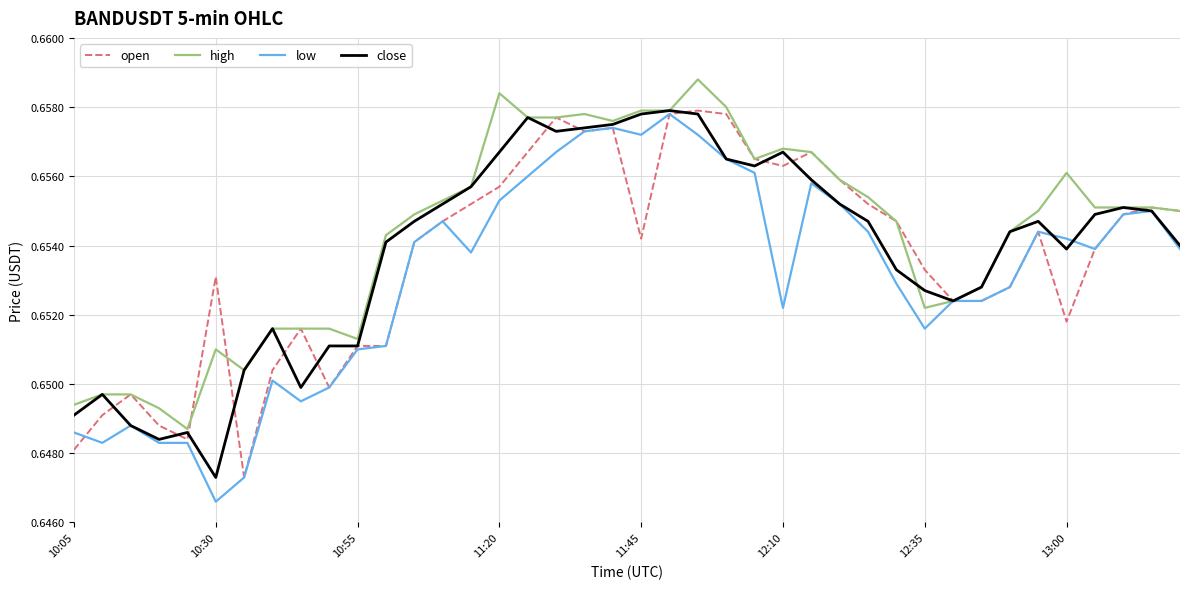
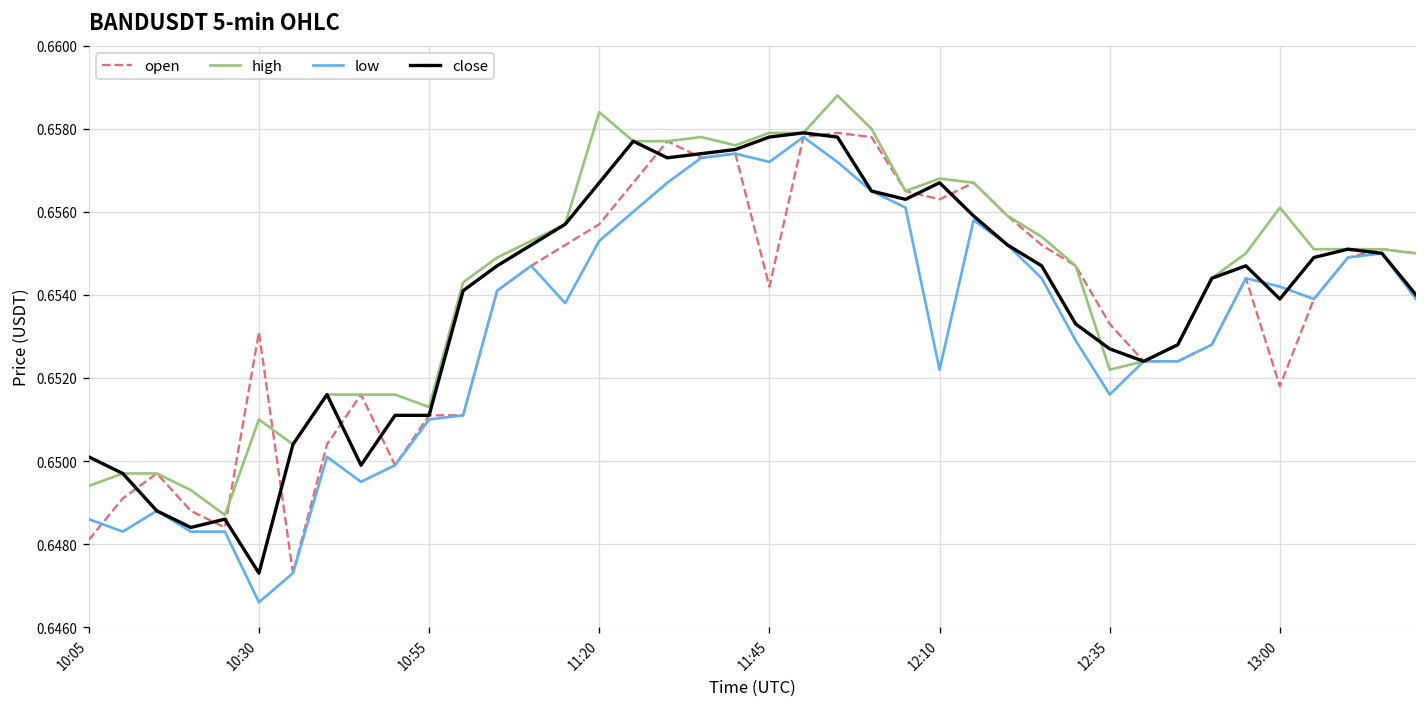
  {
    "open": {
      "10:05": 0.6481,
      "10:30": 0.6531,
      "11:20": 0.6557,
      "11:45": 0.6542,
      "12:10": 0.6563,
      "12:35": 0.6533,
      "13:00": 0.6518
    },
    "high": {
      "10:05": 0.6494,
      "10:30": 0.6510,
      "10:55": 0.6513,
      "11:20": 0.6584,
      "11:45": 0.6579,
      "12:10": 0.6568,
      "12:35": 0.6522,
      "13:00": 0.6561
    },
    "low": {
      "10:05": 0.6486,
      "10:30": 0.6466,
      "10:55": 0.6510,
      "11:20": 0.6553,
      "11:45": 0.6572,
      "12:10": 0.6522,
      "12:35": 0.6516,
      "13:00": 0.6542
    },
    "close": {
-     "10:05": 0.6491,
+     "10:05": 0.6501,
      "10:30": 0.6473,
      "11:20": 0.6567,
      "11:45": 0.6578,
      "12:10": 0.6567,
      "12:35": 0.6527,
      "13:00": 0.6539
    }
  }
